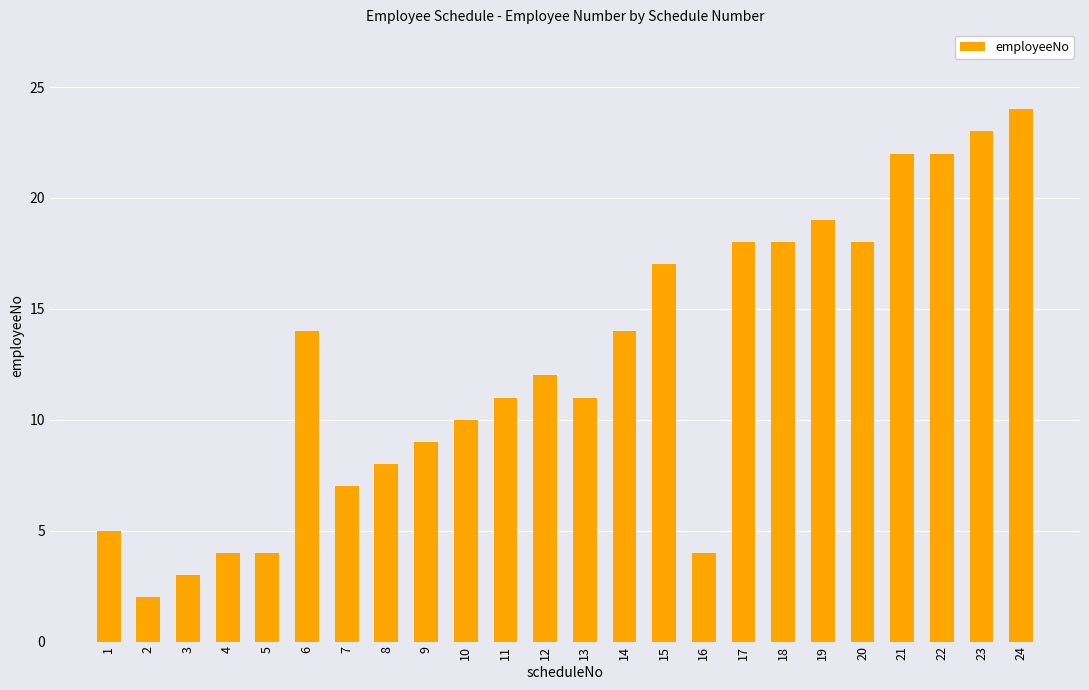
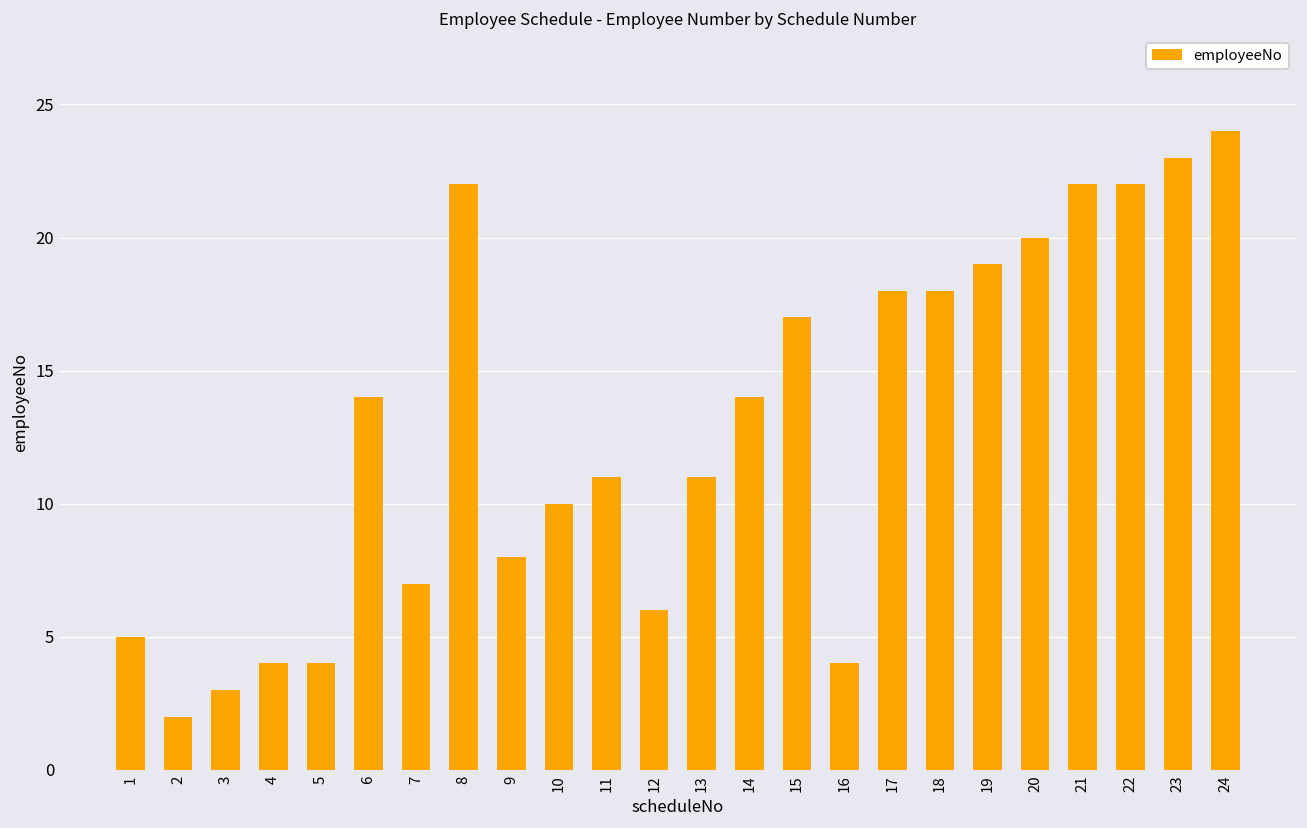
  {
    "1": 5,
    "2": 2,
    "3": 3,
    "4": 4,
    "5": 4,
    "6": 14,
    "7": 7,
-   "8": 8,
-   "9": 9,
+   "8": 22,
+   "9": 8,
    "10": 10,
    "11": 11,
-   "12": 12,
+   "12": 6,
    "13": 11,
    "14": 14,
    "15": 17,
    "16": 4,
    "17": 18,
    "18": 18,
    "19": 19,
-   "20": 18,
+   "20": 20,
    "21": 22,
    "22": 22,
    "23": 23,
    "24": 24
  }
